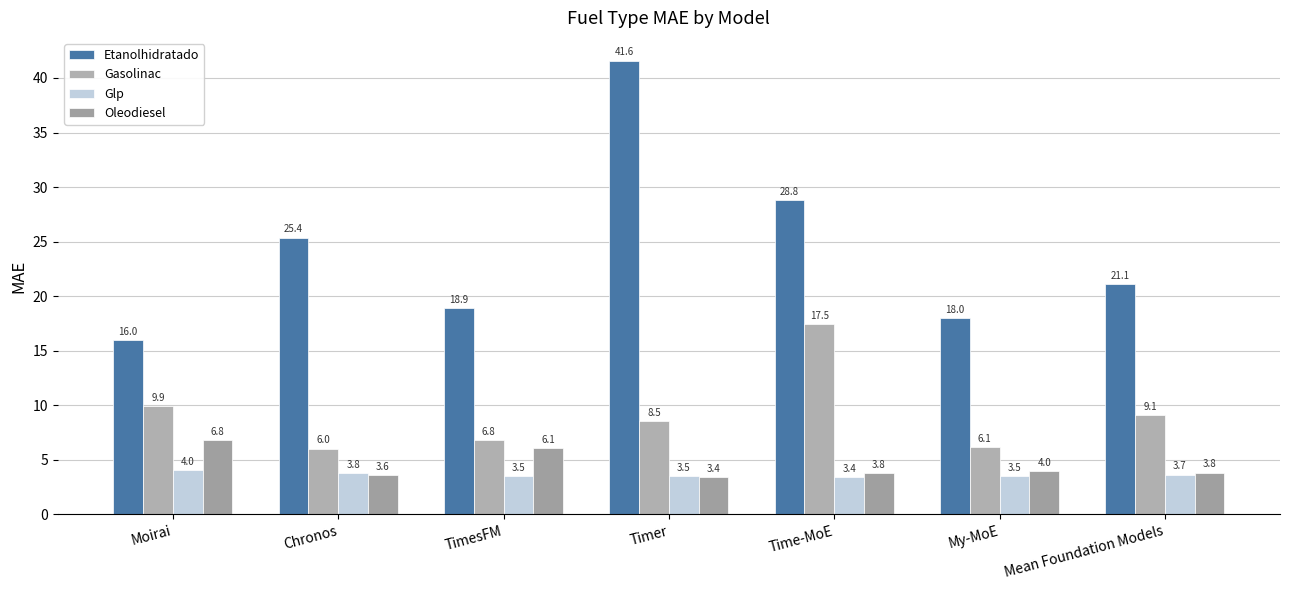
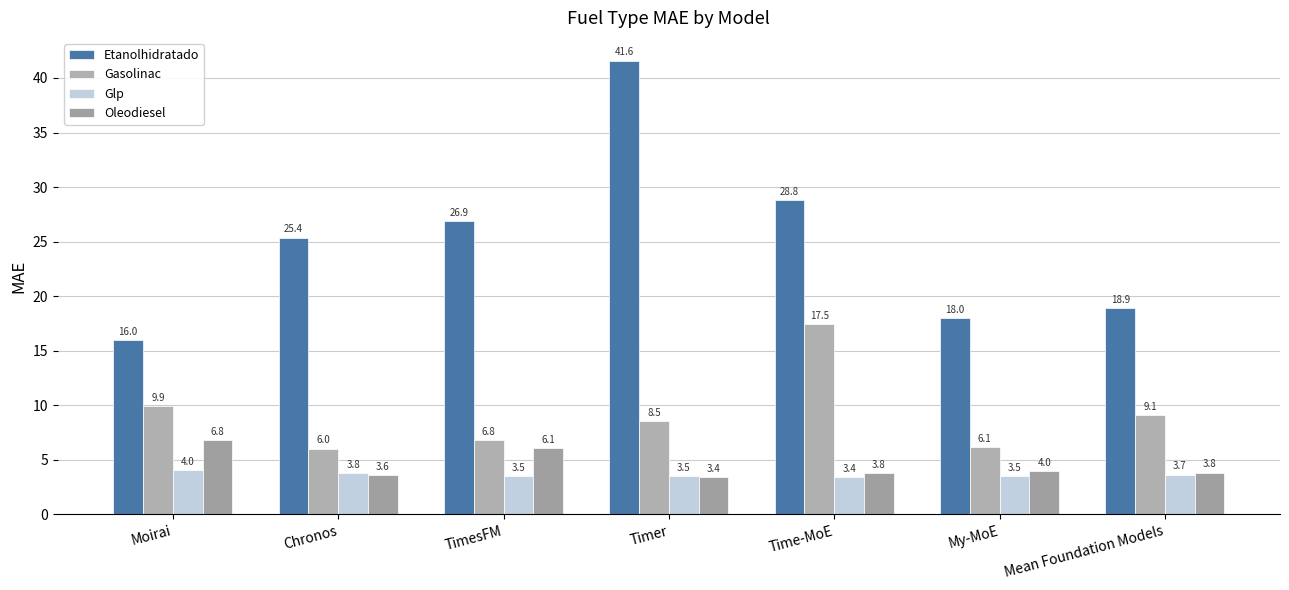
  {
    "Etanolhidratado": {
      "Moirai": 16.0,
      "Chronos": 25.4,
-     "TimesFM": 18.9,
+     "TimesFM": 26.9,
      "Timer": 41.6,
      "Time-MoE": 28.8,
      "My-MoE": 18.0,
-     "Mean Foundation Models": 21.1
+     "Mean Foundation Models": 18.9
    }
  }
